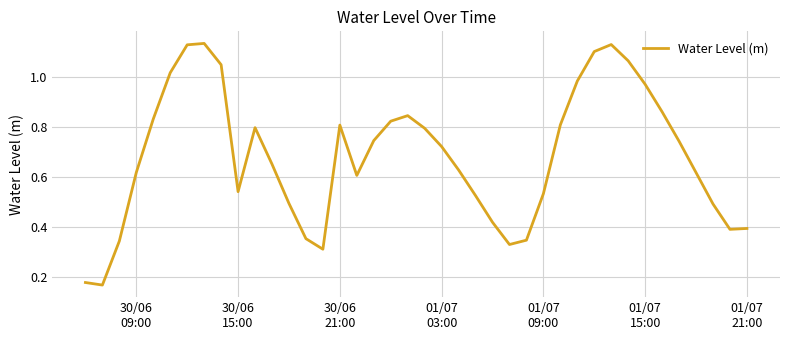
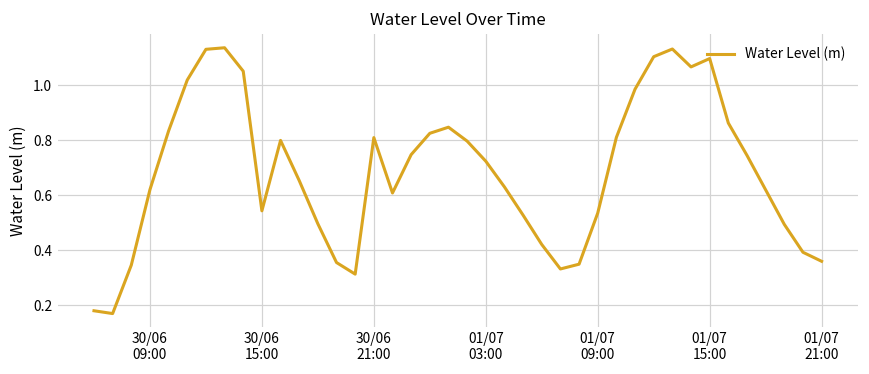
  {
    "30/06 09:00": 0.62,
    "30/06 15:00": 0.54,
    "30/06 21:00": 0.81,
    "01/07 03:00": 0.72,
    "01/07 09:00": 0.54,
-   "01/07 15:00": 0.97,
-   "01/07 21:00": 0.40
+   "01/07 15:00": 1.10,
+   "01/07 21:00": 0.36
  }
